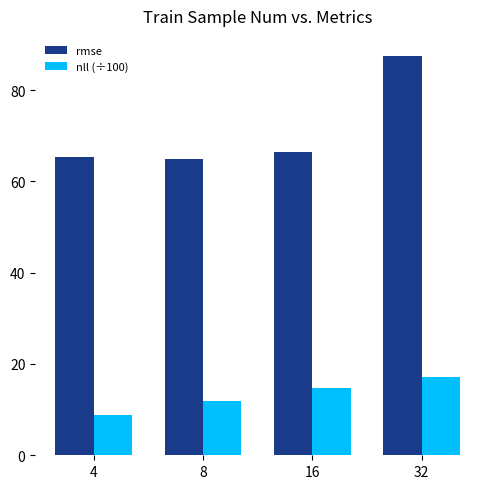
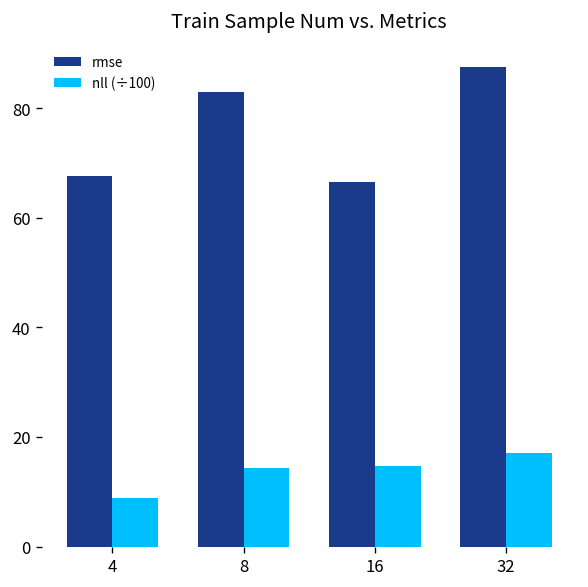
  {
    "rmse": {
-     "4": 65,
-     "8": 65,
+     "4": 68,
+     "8": 83,
      "16": 67,
      "32": 87
    },
    "nll (÷100)": {
      "4": 9,
-     "8": 12,
+     "8": 14,
      "16": 15,
      "32": 17
    }
  }
